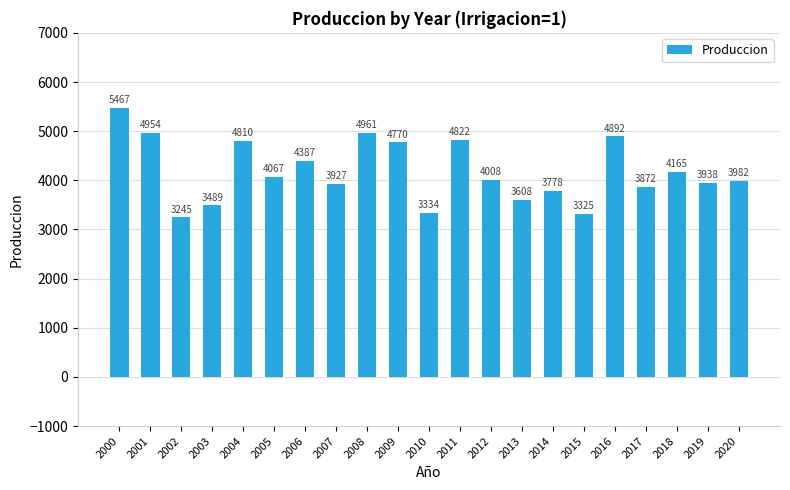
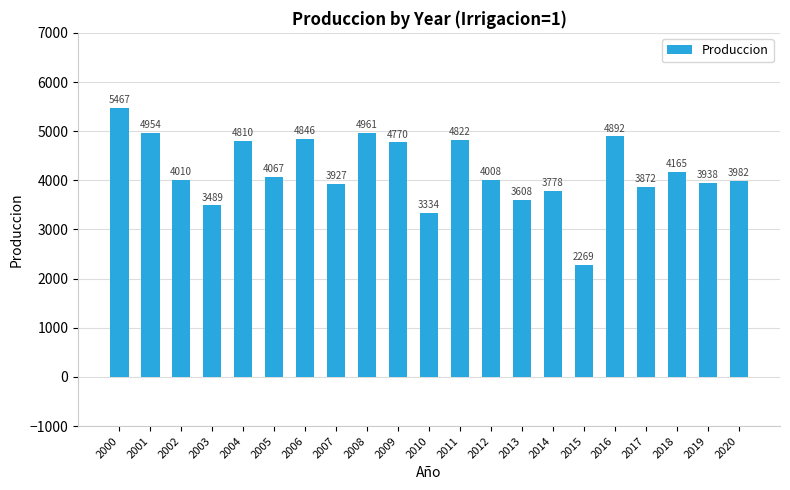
  {
    "2000": 5467,
    "2001": 4954,
-   "2002": 3245,
+   "2002": 4010,
    "2003": 3489,
    "2004": 4810,
    "2005": 4067,
-   "2006": 4387,
+   "2006": 4846,
    "2007": 3927,
    "2008": 4961,
    "2009": 4770,
    "2010": 3334,
    "2011": 4822,
    "2012": 4008,
    "2013": 3608,
    "2014": 3778,
-   "2015": 3325,
+   "2015": 2269,
    "2016": 4892,
    "2017": 3872,
    "2018": 4165,
    "2019": 3938,
    "2020": 3982
  }
